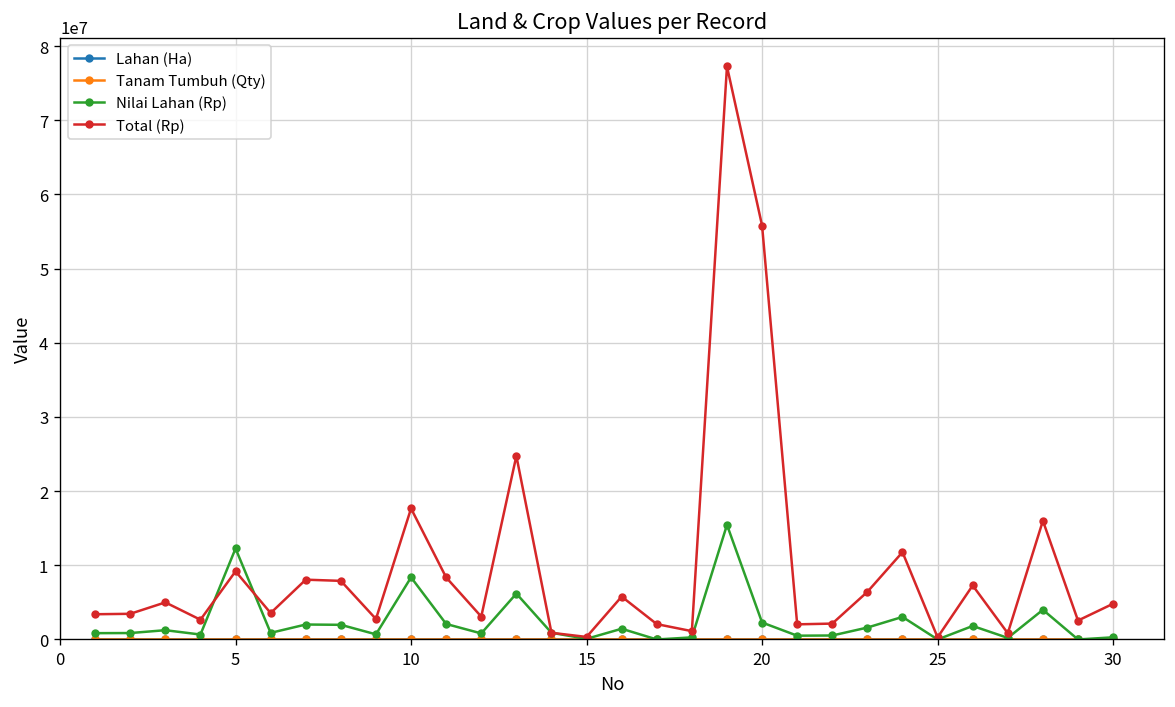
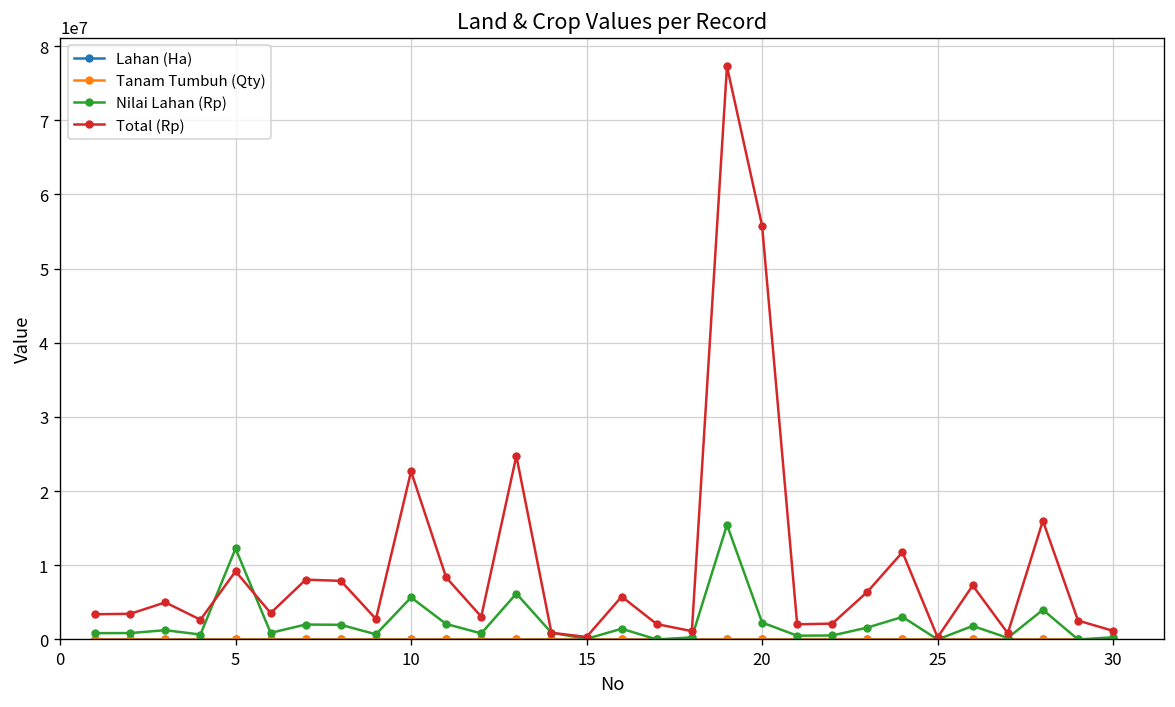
  {
    "Tanam Tumbuh (Qty)": {
      "5": 0,
      "10": 0,
      "20": 0
    },
    "Nilai Lahan (Rp)": {
      "5": 12000000,
-     "10": 8000000,
+     "10": 6000000,
      "20": 2000000
    },
    "Total (Rp)": {
      "5": 9000000,
-     "10": 18000000,
+     "10": 23000000,
      "20": 56000000,
-     "30": 5000000
+     "30": 1000000
    }
  }
